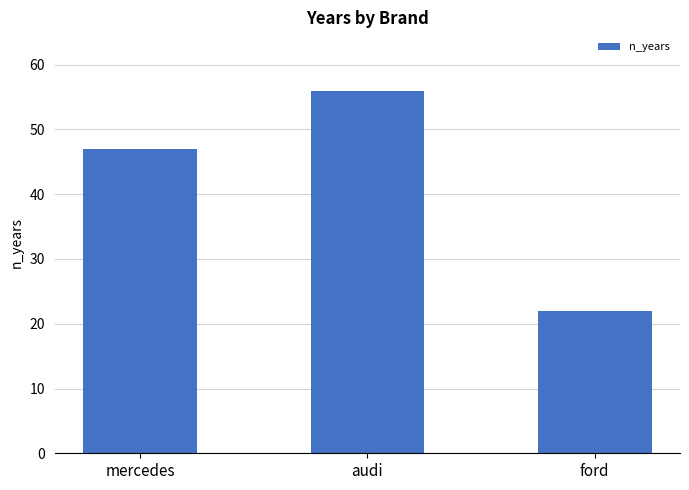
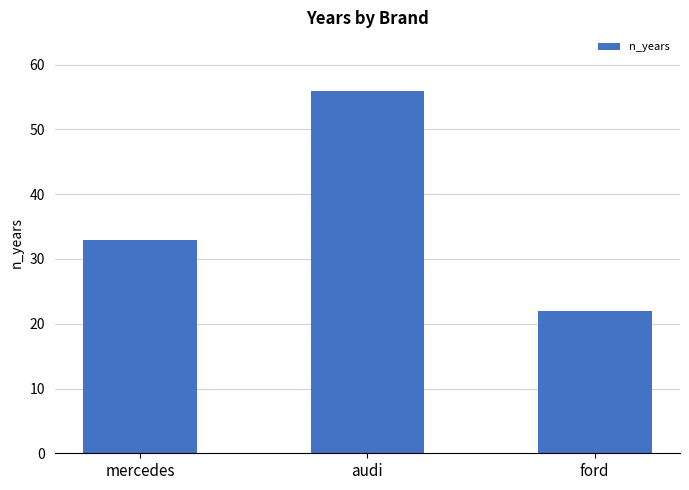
  {
-   "mercedes": 47,
+   "mercedes": 33,
    "audi": 56,
    "ford": 22
  }
